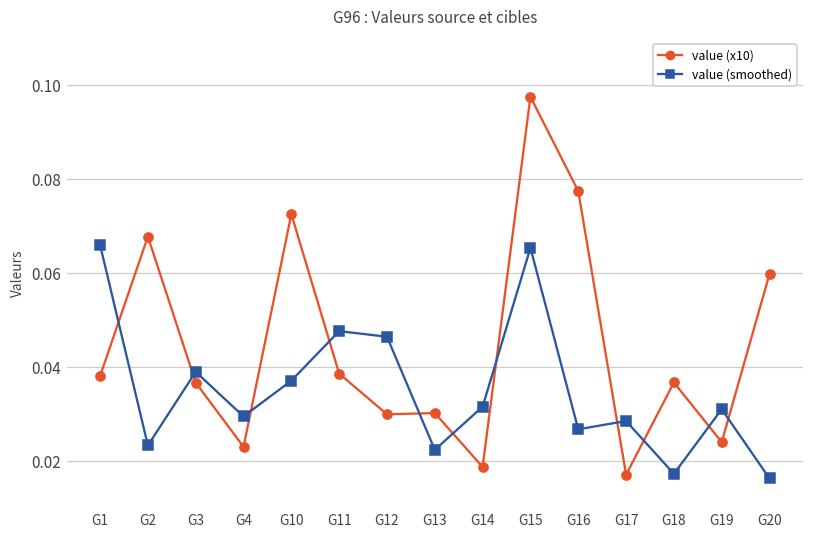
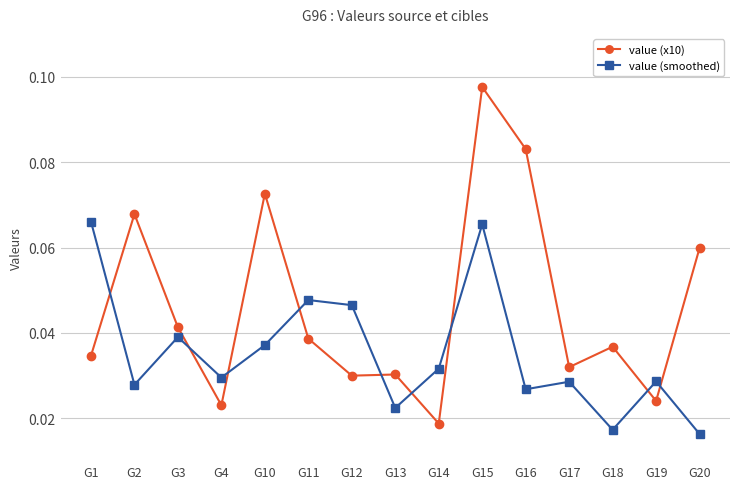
  {
    "value (x10)": {
-     "G1": 0.038,
+     "G1": 0.035,
      "G2": 0.068,
-     "G3": 0.037,
+     "G3": 0.041,
      "G4": 0.023,
      "G10": 0.073,
      "G11": 0.039,
      "G12": 0.030,
      "G13": 0.030,
      "G14": 0.019,
      "G15": 0.098,
-     "G16": 0.078,
-     "G17": 0.017,
+     "G16": 0.083,
+     "G17": 0.032,
      "G18": 0.037,
      "G19": 0.024,
      "G20": 0.060
    },
    "value (smoothed)": {
      "G1": 0.066,
-     "G2": 0.023,
+     "G2": 0.028,
      "G3": 0.039,
      "G4": 0.030,
      "G10": 0.037,
      "G11": 0.048,
      "G12": 0.047,
      "G13": 0.022,
      "G14": 0.032,
      "G15": 0.065,
      "G16": 0.027,
      "G17": 0.029,
      "G18": 0.017,
-     "G19": 0.031,
+     "G19": 0.029,
      "G20": 0.016
    }
  }
